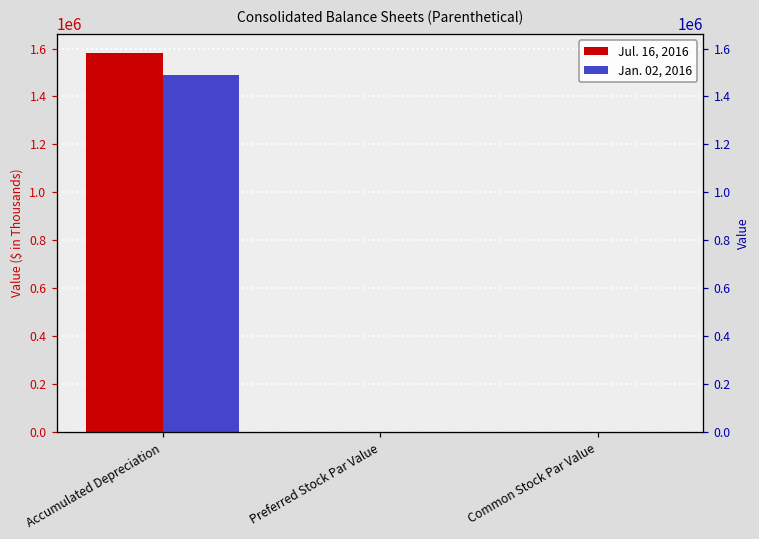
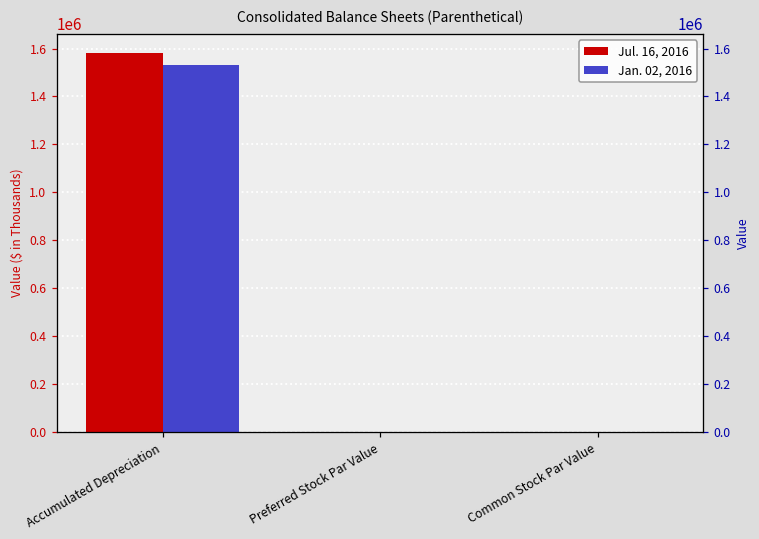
  {
    "Jul. 16, 2016": {
      "Accumulated Depreciation": 1580000
    },
    "Jan. 02, 2016": {
-     "Accumulated Depreciation": 1490000
+     "Accumulated Depreciation": 1530000
    }
  }
